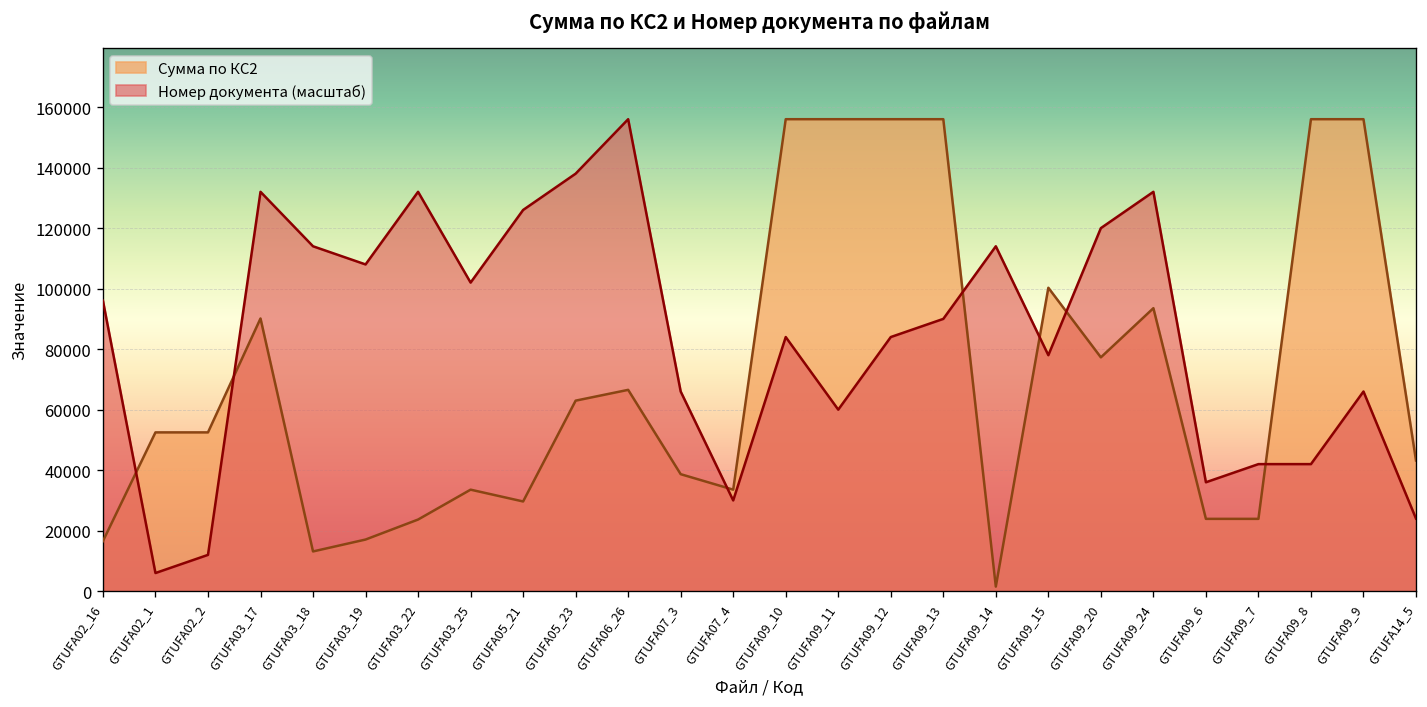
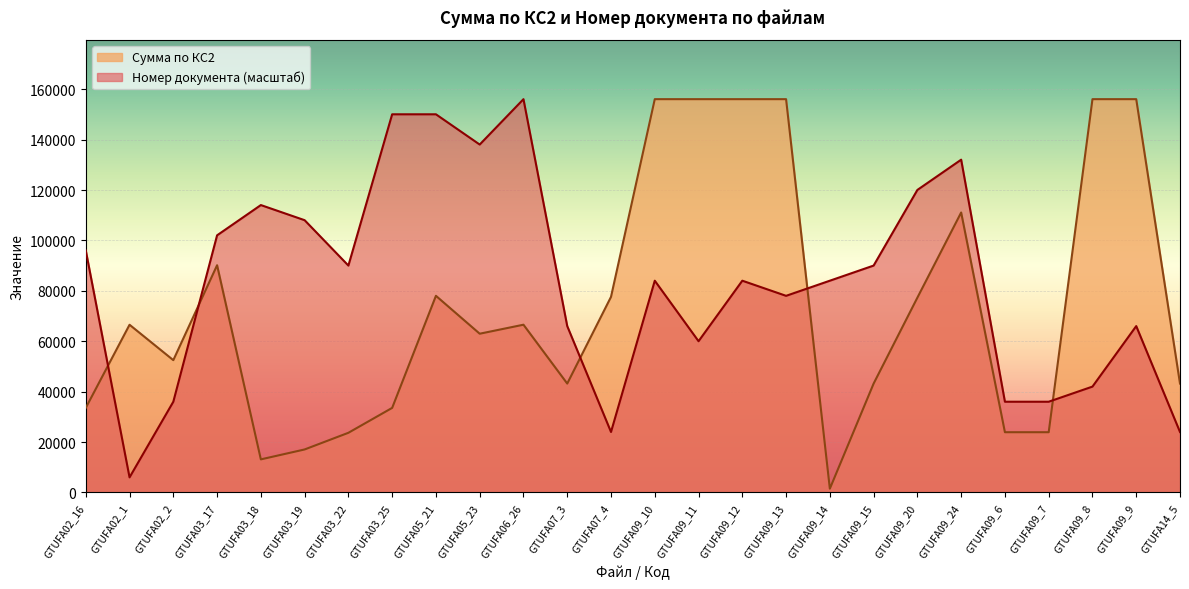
  {
    "Сумма по КС2": {
-     "GTUFA02_16": 17000,
-     "GTUFA02_1": 53000,
+     "GTUFA02_16": 34000,
+     "GTUFA02_1": 67000,
      "GTUFA02_2": 53000,
      "GTUFA03_17": 90000,
      "GTUFA03_18": 13000,
      "GTUFA03_19": 17000,
      "GTUFA03_22": 24000,
      "GTUFA03_25": 34000,
-     "GTUFA05_21": 30000,
+     "GTUFA05_21": 78000,
      "GTUFA05_23": 63000,
      "GTUFA06_26": 67000,
-     "GTUFA07_3": 39000,
-     "GTUFA07_4": 34000,
+     "GTUFA07_3": 43000,
+     "GTUFA07_4": 78000,
      "GTUFA09_10": 156000,
      "GTUFA09_11": 156000,
      "GTUFA09_12": 156000,
      "GTUFA09_13": 156000,
      "GTUFA09_14": 2000,
-     "GTUFA09_15": 100000,
+     "GTUFA09_15": 43000,
      "GTUFA09_20": 77000,
-     "GTUFA09_24": 94000,
+     "GTUFA09_24": 111000,
      "GTUFA09_6": 24000,
      "GTUFA09_7": 24000,
      "GTUFA09_8": 156000,
      "GTUFA09_9": 156000,
      "GTUFA14_5": 43000
    },
    "Номер документа (масштаб)": {
      "GTUFA02_16": 96000,
      "GTUFA02_1": 6000,
-     "GTUFA02_2": 12000,
-     "GTUFA03_17": 132000,
+     "GTUFA02_2": 36000,
+     "GTUFA03_17": 102000,
      "GTUFA03_18": 114000,
      "GTUFA03_19": 108000,
-     "GTUFA03_22": 132000,
-     "GTUFA03_25": 102000,
-     "GTUFA05_21": 126000,
+     "GTUFA03_22": 90000,
+     "GTUFA03_25": 150000,
+     "GTUFA05_21": 150000,
      "GTUFA05_23": 138000,
      "GTUFA06_26": 156000,
      "GTUFA07_3": 66000,
-     "GTUFA07_4": 30000,
+     "GTUFA07_4": 24000,
      "GTUFA09_10": 84000,
      "GTUFA09_11": 60000,
      "GTUFA09_12": 84000,
-     "GTUFA09_13": 90000,
-     "GTUFA09_14": 114000,
-     "GTUFA09_15": 78000,
+     "GTUFA09_13": 78000,
+     "GTUFA09_14": 84000,
+     "GTUFA09_15": 90000,
      "GTUFA09_20": 120000,
      "GTUFA09_24": 132000,
      "GTUFA09_6": 36000,
-     "GTUFA09_7": 42000,
+     "GTUFA09_7": 36000,
      "GTUFA09_8": 42000,
      "GTUFA09_9": 66000,
      "GTUFA14_5": 24000
    }
  }
